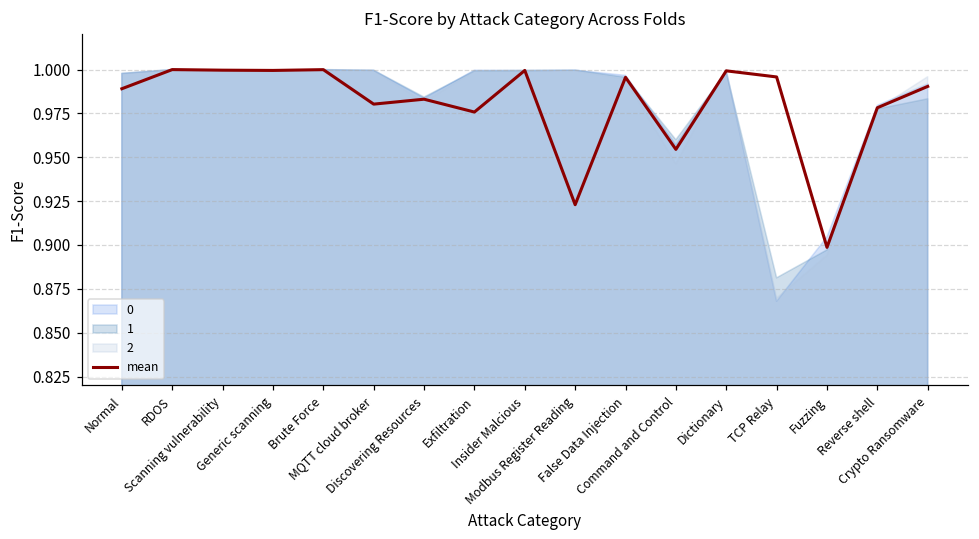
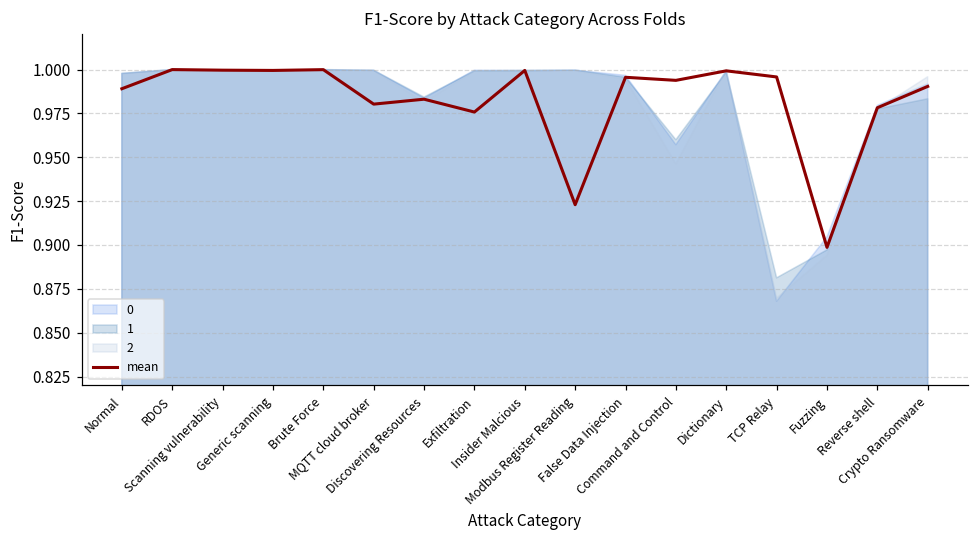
  {
    "mean": {
      "Normal": 0.989,
      "MQTT cloud broker": 0.980,
      "Exfiltration": 0.976,
      "Modbus Register Reading": 0.923,
-     "Command and Control": 0.955,
+     "Command and Control": 0.994,
      "TCP Relay": 0.996
    }
  }
